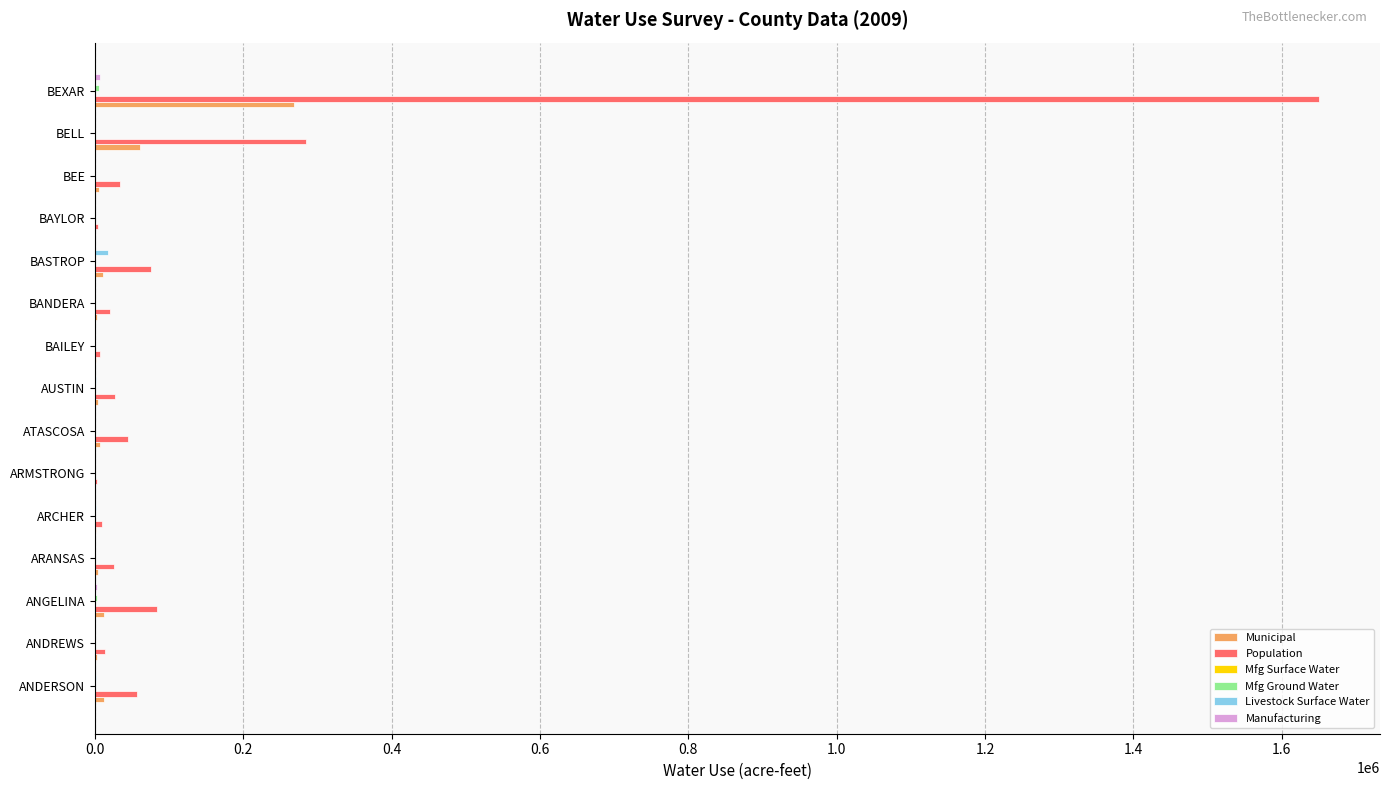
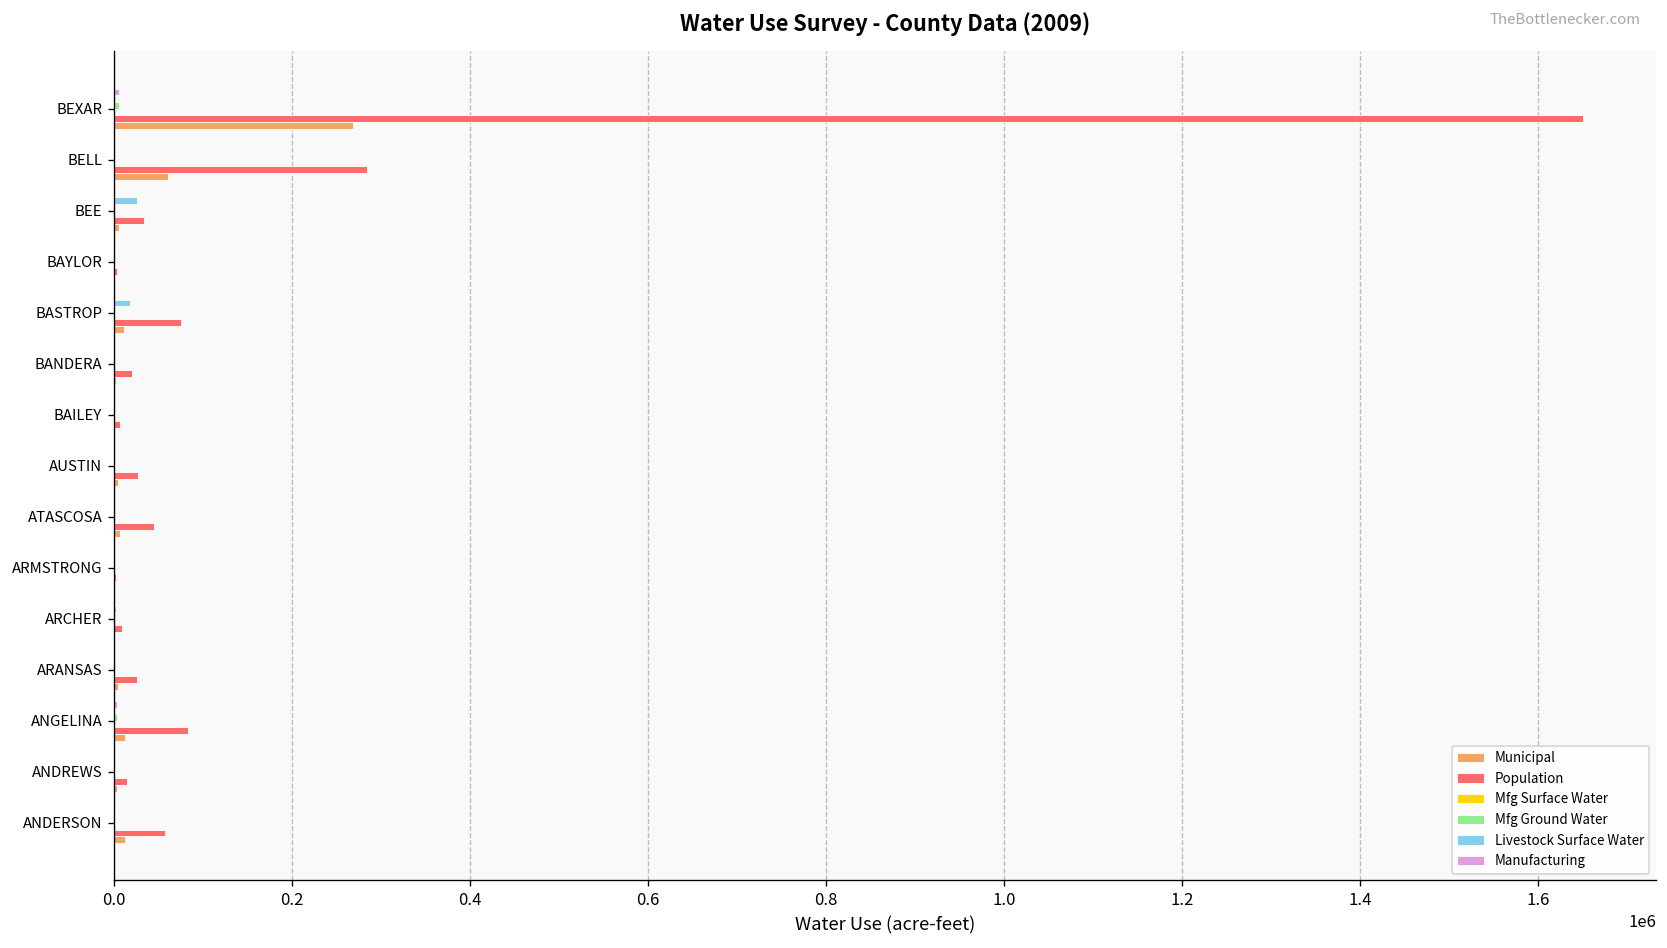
  {
    "Mfg Surface Water": {
      "BEE": 0,
      "BAYLOR": 0,
      "BANDERA": 0,
      "BAILEY": 0,
      "AUSTIN": 0,
      "ATASCOSA": 0,
      "ARMSTRONG": 0,
      "ARANSAS": 0,
      "ANDREWS": 0,
      "ANDERSON": 0
    },
    "Mfg Ground Water": {
      "BEXAR": 10000,
      "BELL": 0,
      "BEE": 0,
      "BAYLOR": 0,
      "BANDERA": 0,
      "BAILEY": 0,
      "ARMSTRONG": 0,
      "ARCHER": 0,
      "ARANSAS": 0,
      "ANDERSON": 0
    },
    "Livestock Surface Water": {
-     "BEE": 0,
+     "BEE": 30000,
      "BASTROP": 20000,
      "ARANSAS": 0,
      "ANDREWS": 0
    },
    "Manufacturing": {
      "BEXAR": 10000,
      "BEE": 0,
      "BAYLOR": 0,
      "BANDERA": 0,
      "BAILEY": 0,
      "ARMSTRONG": 0,
      "ANDERSON": 0
    }
  }
